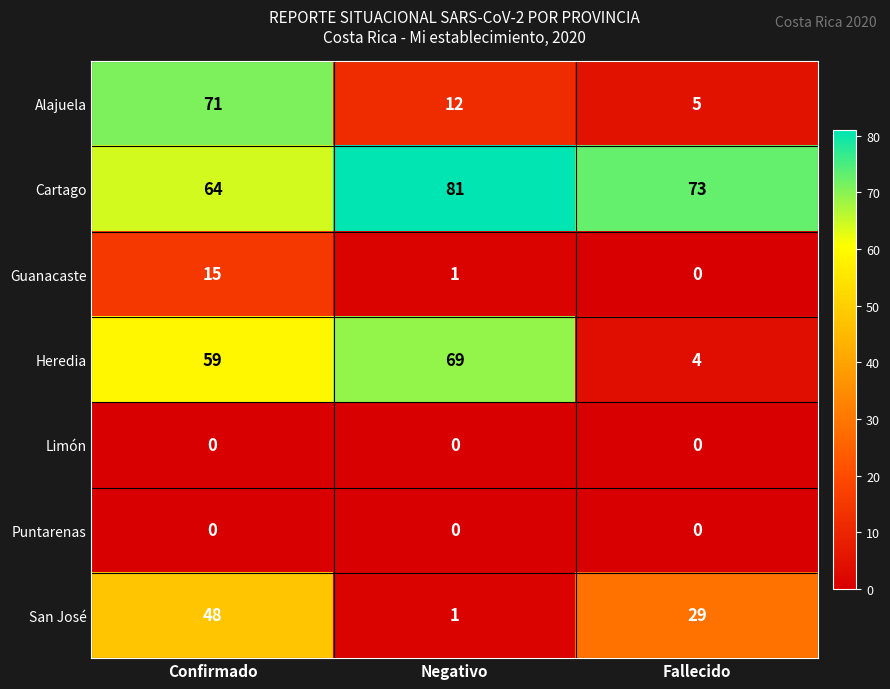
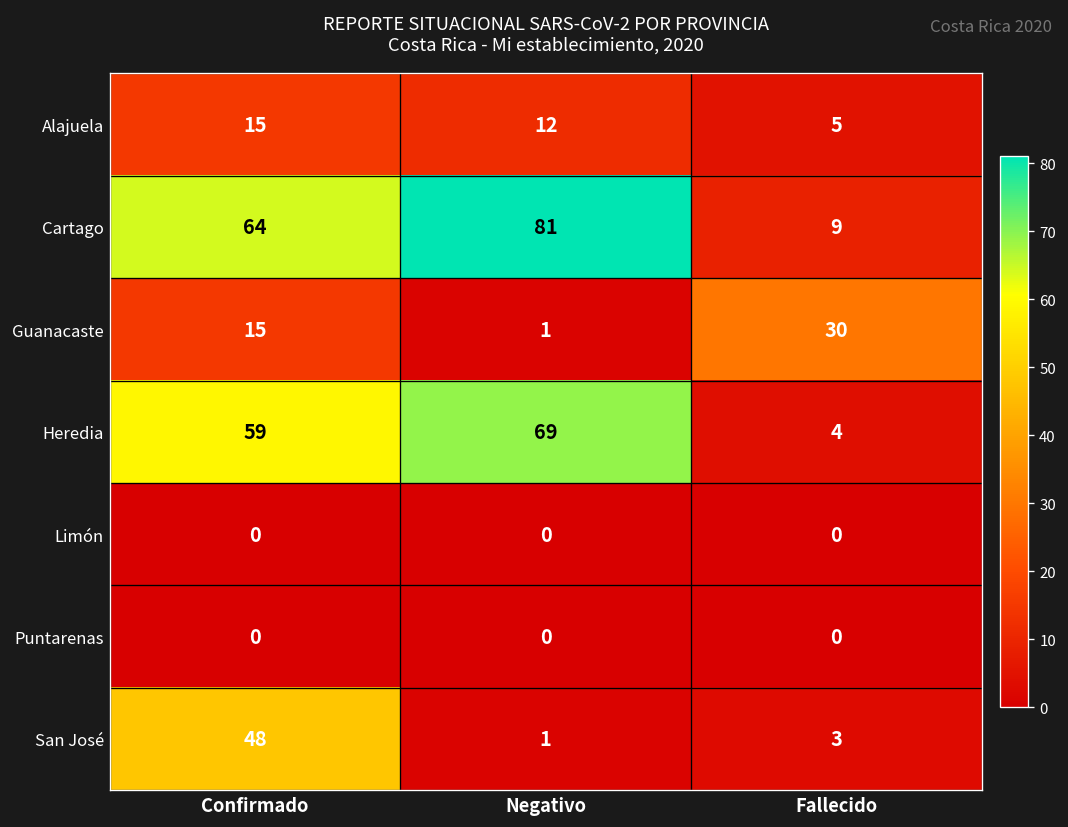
  {
    "Alajuela": {
-     "Confirmado": 71,
+     "Confirmado": 15,
      "Negativo": 12,
      "Fallecido": 5
    },
    "Cartago": {
      "Confirmado": 64,
      "Negativo": 81,
-     "Fallecido": 73
+     "Fallecido": 9
    },
    "Guanacaste": {
      "Confirmado": 15,
      "Negativo": 1,
-     "Fallecido": 0
+     "Fallecido": 30
    },
    "Heredia": {
      "Confirmado": 59,
      "Negativo": 69,
      "Fallecido": 4
    },
    "Limón": {
      "Confirmado": 0,
      "Negativo": 0,
      "Fallecido": 0
    },
    "Puntarenas": {
      "Confirmado": 0,
      "Negativo": 0,
      "Fallecido": 0
    },
    "San José": {
      "Confirmado": 48,
      "Negativo": 1,
-     "Fallecido": 29
+     "Fallecido": 3
    }
  }
